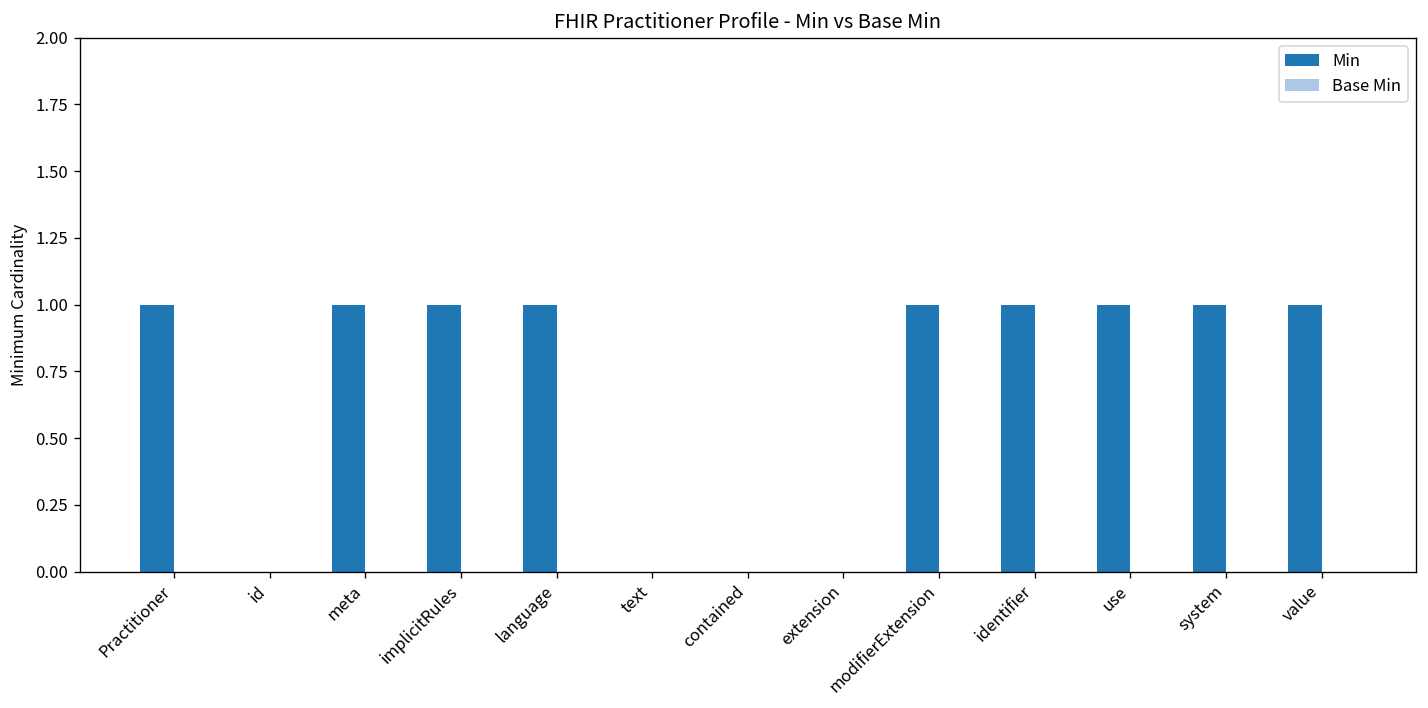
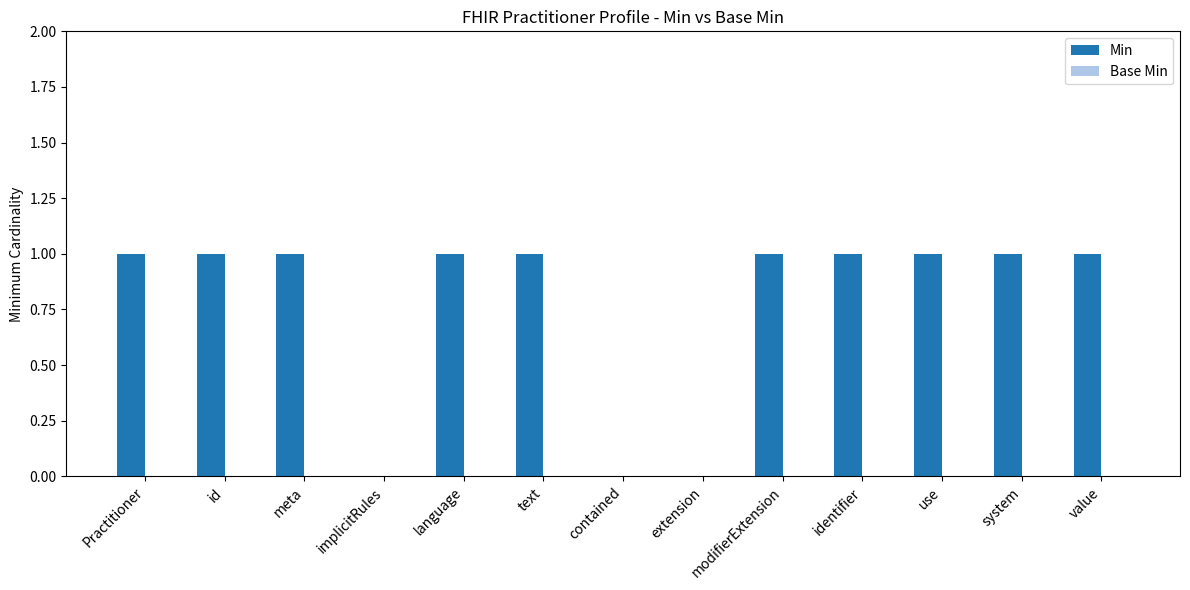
  {
    "Min": {
      "Practitioner": 1,
-     "id": 0,
+     "id": 1,
      "meta": 1,
-     "implicitRules": 1,
+     "implicitRules": 0,
      "language": 1,
-     "text": 0,
+     "text": 1,
      "contained": 0,
      "extension": 0,
      "modifierExtension": 1,
      "identifier": 1,
      "use": 1,
      "system": 1,
      "value": 1
    },
    "Base Min": {
      "Practitioner": 0,
      "id": 0,
      "meta": 0,
      "implicitRules": 0,
      "language": 0,
      "text": 0,
      "contained": 0,
      "extension": 0,
      "modifierExtension": 0,
      "identifier": 0,
      "use": 0,
      "system": 0,
      "value": 0
    }
  }
